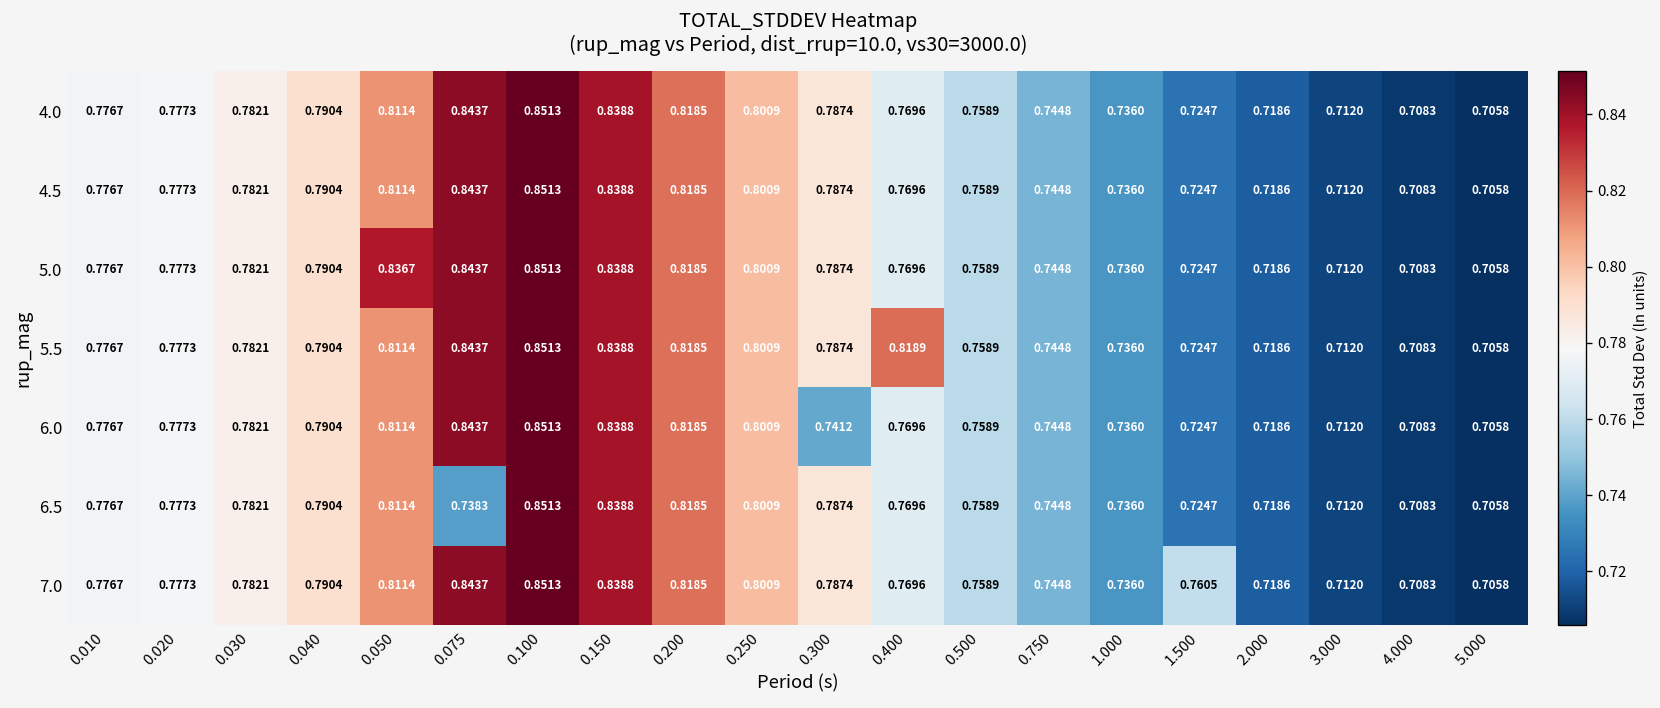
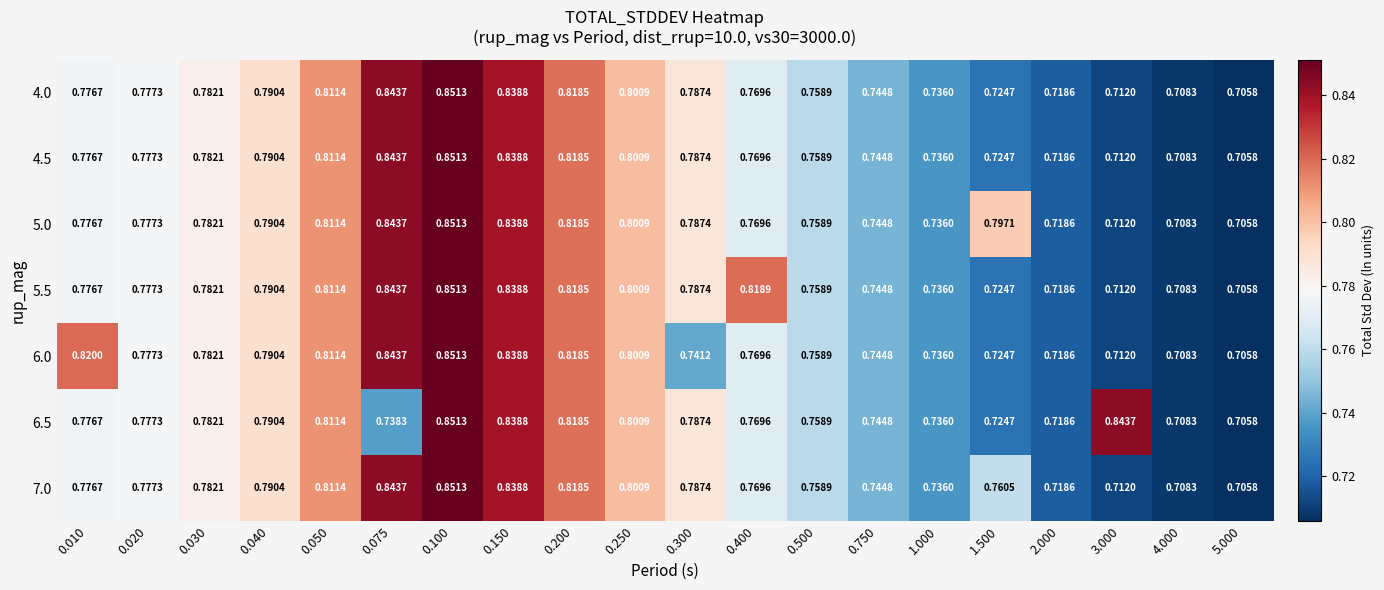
  {
    "4.0": {
      "0.010": 0.7767,
      "0.020": 0.7773,
      "0.030": 0.7821,
      "0.040": 0.7904,
      "0.050": 0.8114,
      "0.075": 0.8437,
      "0.100": 0.8513,
      "0.150": 0.8388,
      "0.200": 0.8185,
      "0.250": 0.8009,
      "0.300": 0.7874,
      "0.400": 0.7696,
      "0.500": 0.7589,
      "0.750": 0.7448,
      "1.000": 0.7360,
      "1.500": 0.7247,
      "2.000": 0.7186,
      "3.000": 0.7120,
      "4.000": 0.7083,
      "5.000": 0.7058
    },
    "4.5": {
      "0.010": 0.7767,
      "0.020": 0.7773,
      "0.030": 0.7821,
      "0.040": 0.7904,
      "0.050": 0.8114,
      "0.075": 0.8437,
      "0.100": 0.8513,
      "0.150": 0.8388,
      "0.200": 0.8185,
      "0.250": 0.8009,
      "0.300": 0.7874,
      "0.400": 0.7696,
      "0.500": 0.7589,
      "0.750": 0.7448,
      "1.000": 0.7360,
      "1.500": 0.7247,
      "2.000": 0.7186,
      "3.000": 0.7120,
      "4.000": 0.7083,
      "5.000": 0.7058
    },
    "5.0": {
      "0.010": 0.7767,
      "0.020": 0.7773,
      "0.030": 0.7821,
      "0.040": 0.7904,
-     "0.050": 0.8367,
+     "0.050": 0.8114,
      "0.075": 0.8437,
      "0.100": 0.8513,
      "0.150": 0.8388,
      "0.200": 0.8185,
      "0.250": 0.8009,
      "0.300": 0.7874,
      "0.400": 0.7696,
      "0.500": 0.7589,
      "0.750": 0.7448,
      "1.000": 0.7360,
-     "1.500": 0.7247,
+     "1.500": 0.7971,
      "2.000": 0.7186,
      "3.000": 0.7120,
      "4.000": 0.7083,
      "5.000": 0.7058
    },
    "5.5": {
      "0.010": 0.7767,
      "0.020": 0.7773,
      "0.030": 0.7821,
      "0.040": 0.7904,
      "0.050": 0.8114,
      "0.075": 0.8437,
      "0.100": 0.8513,
      "0.150": 0.8388,
      "0.200": 0.8185,
      "0.250": 0.8009,
      "0.300": 0.7874,
      "0.400": 0.8189,
      "0.500": 0.7589,
      "0.750": 0.7448,
      "1.000": 0.7360,
      "1.500": 0.7247,
      "2.000": 0.7186,
      "3.000": 0.7120,
      "4.000": 0.7083,
      "5.000": 0.7058
    },
    "6.0": {
-     "0.010": 0.7767,
+     "0.010": 0.8200,
      "0.020": 0.7773,
      "0.030": 0.7821,
      "0.040": 0.7904,
      "0.050": 0.8114,
      "0.075": 0.8437,
      "0.100": 0.8513,
      "0.150": 0.8388,
      "0.200": 0.8185,
      "0.250": 0.8009,
      "0.300": 0.7412,
      "0.400": 0.7696,
      "0.500": 0.7589,
      "0.750": 0.7448,
      "1.000": 0.7360,
      "1.500": 0.7247,
      "2.000": 0.7186,
      "3.000": 0.7120,
      "4.000": 0.7083,
      "5.000": 0.7058
    },
    "6.5": {
      "0.010": 0.7767,
      "0.020": 0.7773,
      "0.030": 0.7821,
      "0.040": 0.7904,
      "0.050": 0.8114,
      "0.075": 0.7383,
      "0.100": 0.8513,
      "0.150": 0.8388,
      "0.200": 0.8185,
      "0.250": 0.8009,
      "0.300": 0.7874,
      "0.400": 0.7696,
      "0.500": 0.7589,
      "0.750": 0.7448,
      "1.000": 0.7360,
      "1.500": 0.7247,
      "2.000": 0.7186,
-     "3.000": 0.7120,
+     "3.000": 0.8437,
      "4.000": 0.7083,
      "5.000": 0.7058
    },
    "7.0": {
      "0.010": 0.7767,
      "0.020": 0.7773,
      "0.030": 0.7821,
      "0.040": 0.7904,
      "0.050": 0.8114,
      "0.075": 0.8437,
      "0.100": 0.8513,
      "0.150": 0.8388,
      "0.200": 0.8185,
      "0.250": 0.8009,
      "0.300": 0.7874,
      "0.400": 0.7696,
      "0.500": 0.7589,
      "0.750": 0.7448,
      "1.000": 0.7360,
      "1.500": 0.7605,
      "2.000": 0.7186,
      "3.000": 0.7120,
      "4.000": 0.7083,
      "5.000": 0.7058
    }
  }
